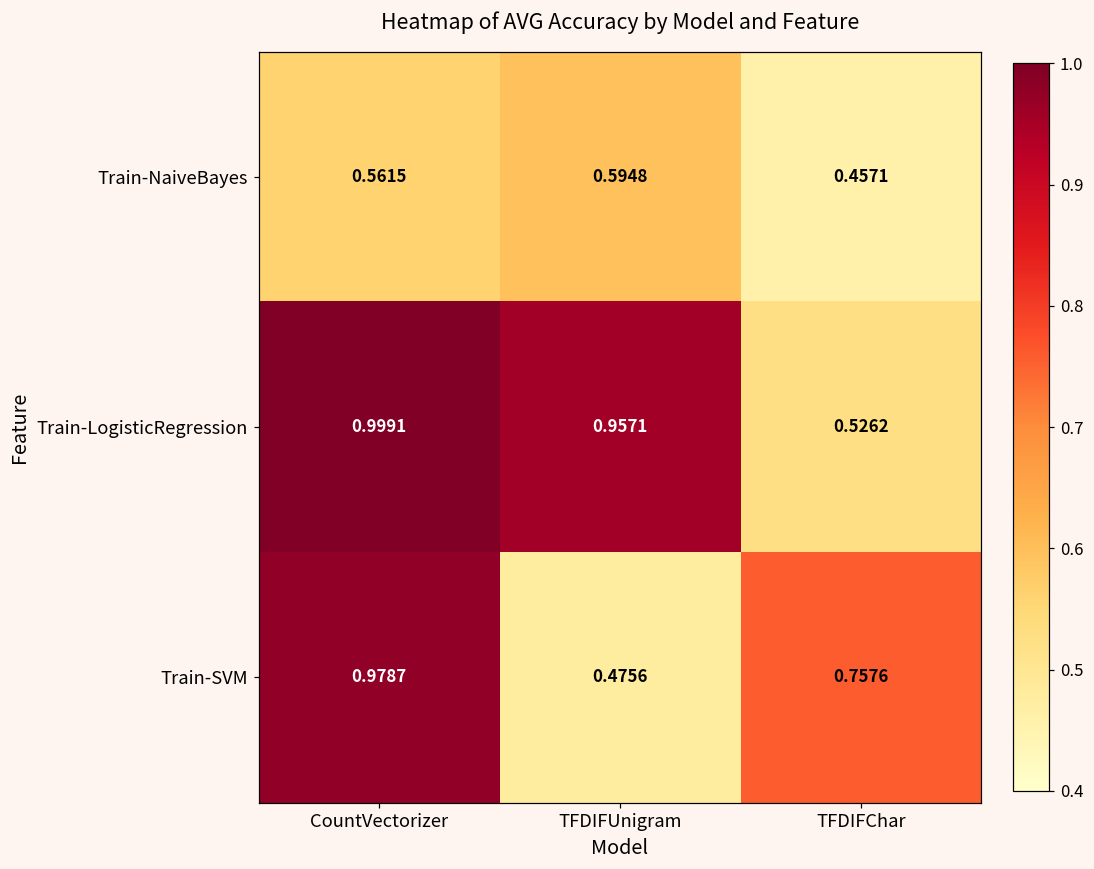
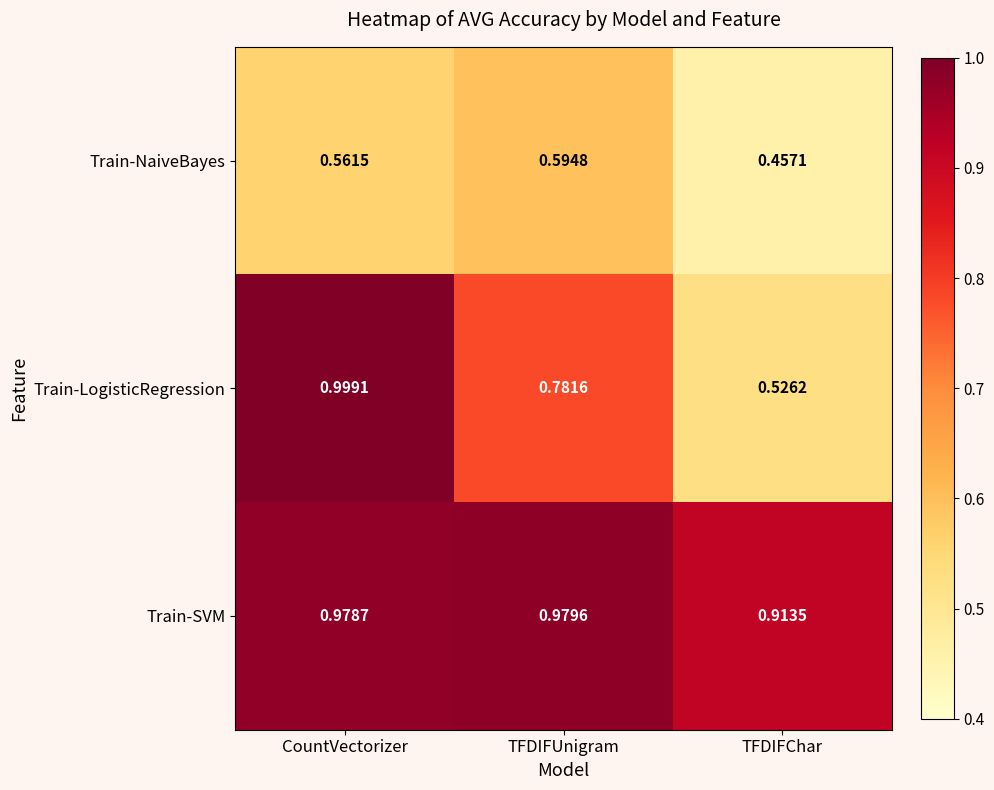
  {
    "Train-NaiveBayes": {
      "CountVectorizer": 0.5615,
      "TFDIFUnigram": 0.5948,
      "TFDIFChar": 0.4571
    },
    "Train-LogisticRegression": {
      "CountVectorizer": 0.9991,
-     "TFDIFUnigram": 0.9571,
+     "TFDIFUnigram": 0.7816,
      "TFDIFChar": 0.5262
    },
    "Train-SVM": {
      "CountVectorizer": 0.9787,
-     "TFDIFUnigram": 0.4756,
-     "TFDIFChar": 0.7576
+     "TFDIFUnigram": 0.9796,
+     "TFDIFChar": 0.9135
    }
  }
